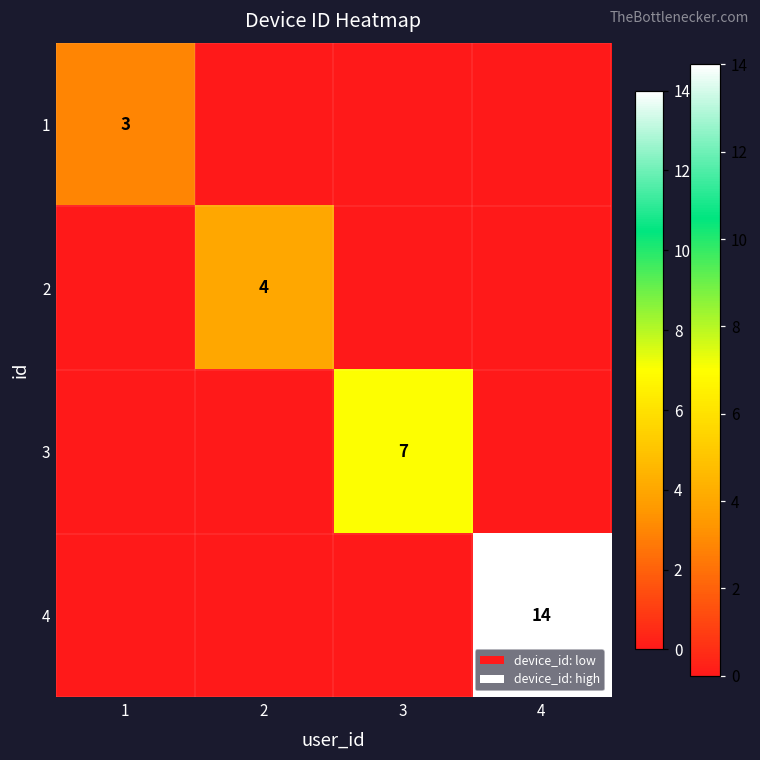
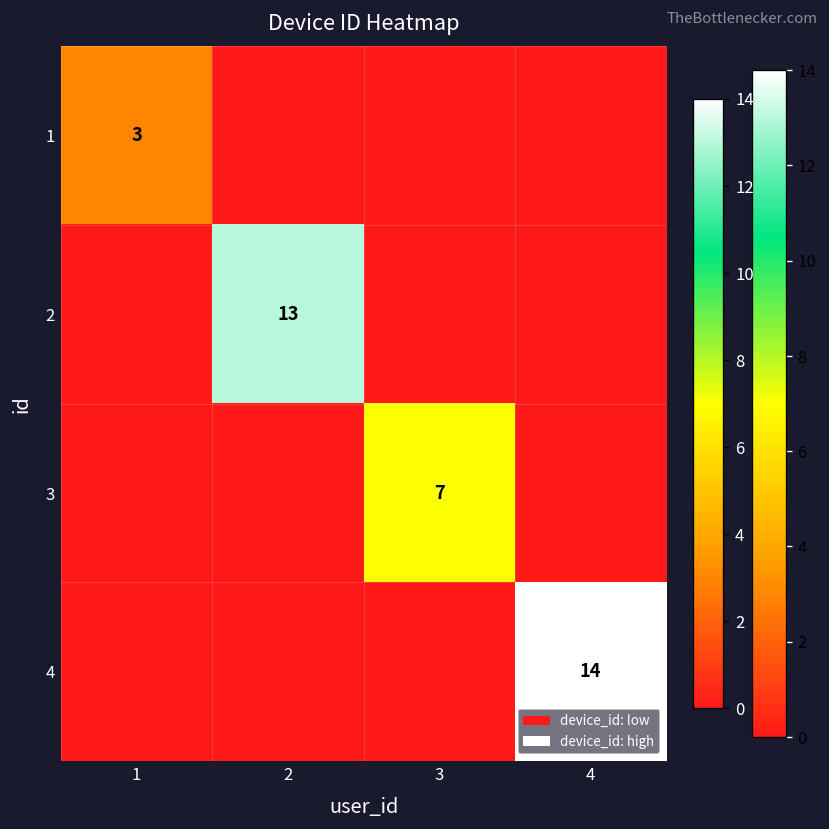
  {
    "1": {
      "1": 3
    },
    "2": {
-     "2": 4
+     "2": 13
    },
    "3": {
      "3": 7
    },
    "4": {
      "4": 14
    }
  }
